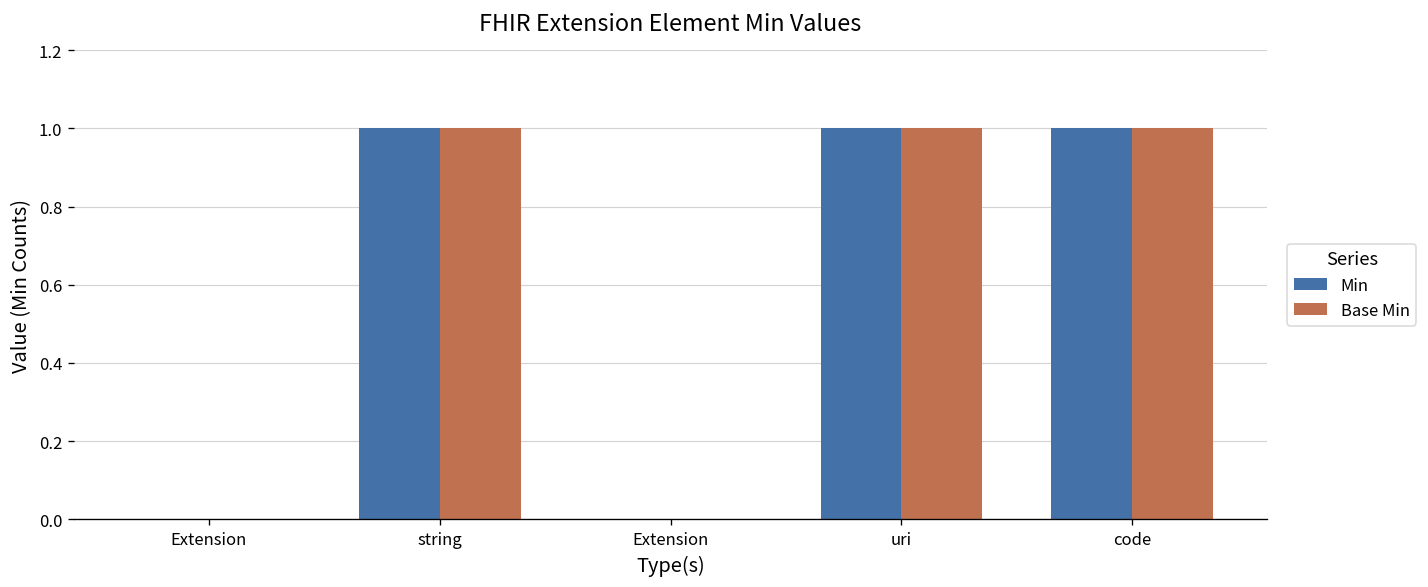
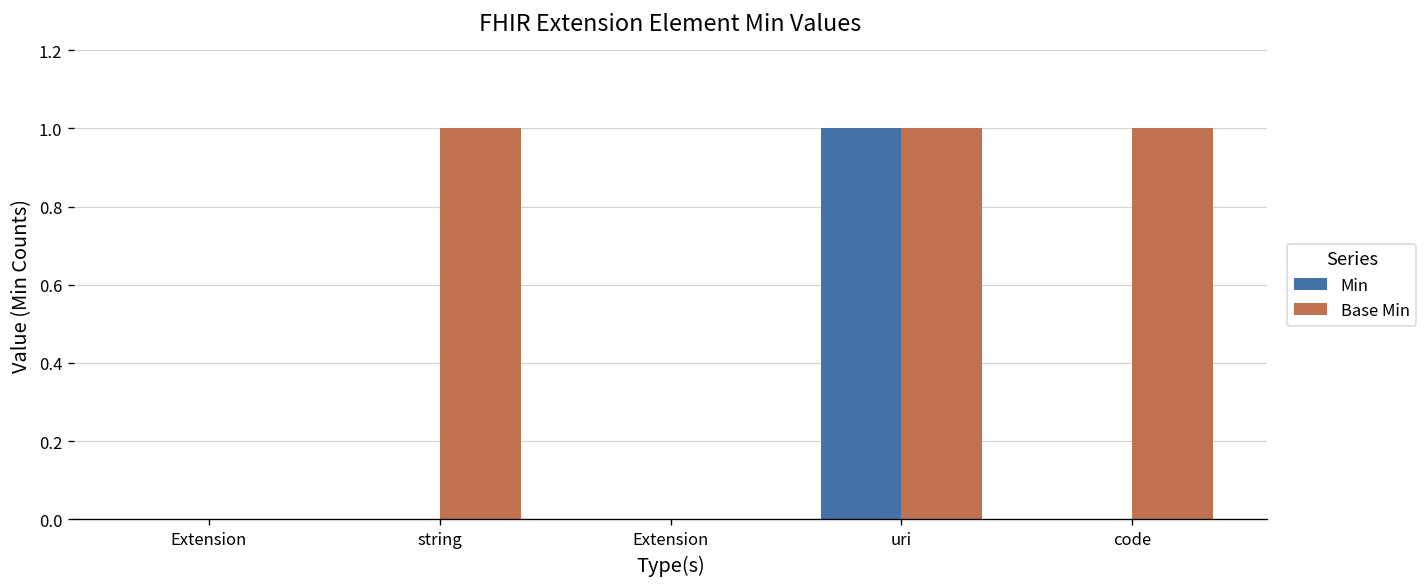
  {
    "Min": {
-     "string": 1,
+     "string": 0,
      "uri": 1,
-     "code": 1
+     "code": 0
    },
    "Base Min": {
      "string": 1,
      "uri": 1,
      "code": 1
    }
  }
